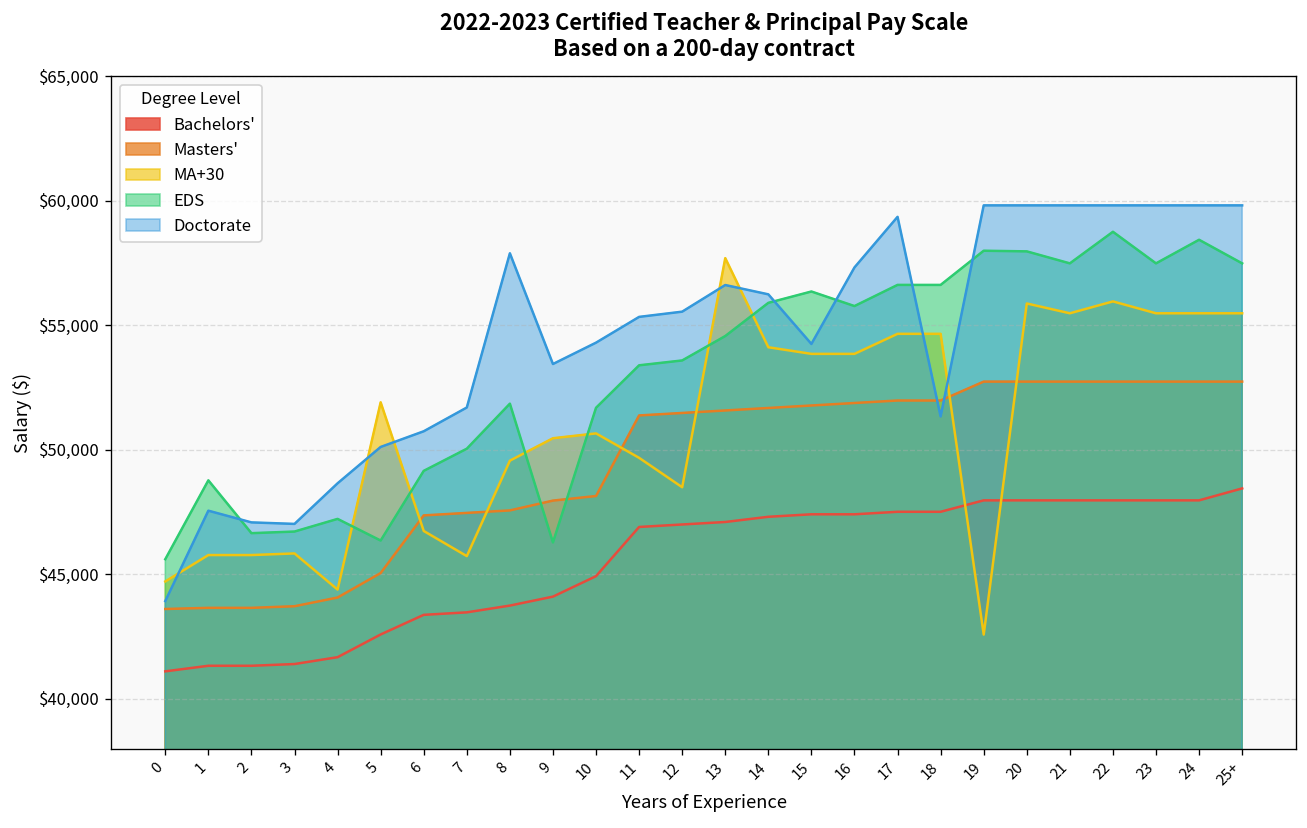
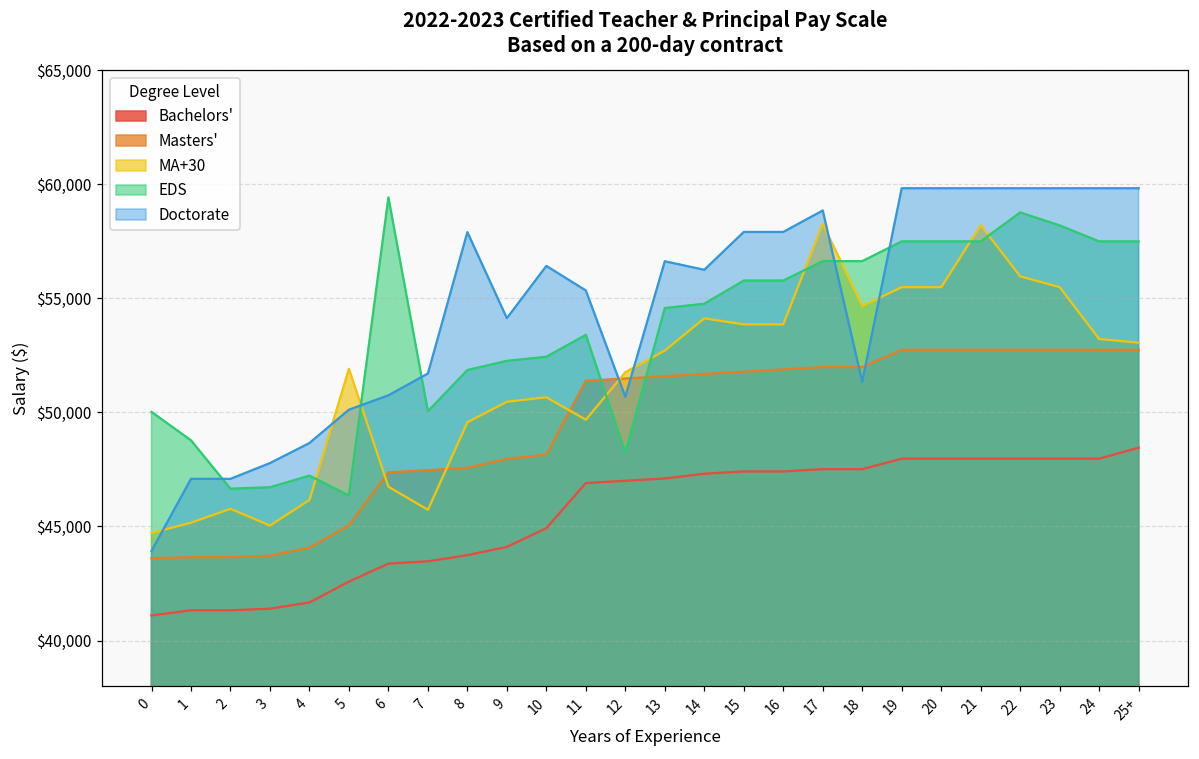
  {
    "MA+30": {
      "0": "$44,700",
-     "1": "$45,800",
+     "1": "$45,200",
      "2": "$45,800",
-     "3": "$45,800",
-     "4": "$44,400",
+     "3": "$45,000",
+     "4": "$46,200",
      "5": "$51,900",
      "6": "$46,700",
      "7": "$45,700",
      "8": "$49,600",
      "9": "$50,500",
      "10": "$50,700",
      "11": "$49,700",
-     "12": "$48,500",
-     "13": "$57,700",
+     "12": "$51,800",
+     "13": "$52,700",
      "14": "$54,100",
      "15": "$53,900",
      "16": "$53,900",
-     "17": "$54,700",
+     "17": "$58,300",
      "18": "$54,700",
-     "19": "$42,600",
-     "20": "$55,900",
-     "21": "$55,500",
+     "19": "$55,500",
+     "20": "$55,500",
+     "21": "$58,200",
      "22": "$56,000",
      "23": "$55,500",
-     "24": "$55,500",
-     "25+": "$55,500"
+     "24": "$53,200",
+     "25+": "$53,100"
    },
    "EDS": {
-     "0": "$45,600",
+     "0": "$50,000",
      "1": "$48,800",
      "2": "$46,700",
      "3": "$46,700",
      "4": "$47,200",
      "5": "$46,400",
-     "6": "$49,200",
+     "6": "$59,400",
      "7": "$50,000",
      "8": "$51,900",
-     "9": "$46,300",
-     "10": "$51,700",
+     "9": "$52,300",
+     "10": "$52,400",
      "11": "$53,400",
-     "12": "$53,600",
+     "12": "$48,200",
      "13": "$54,600",
-     "14": "$55,900",
-     "15": "$56,400",
+     "14": "$54,800",
+     "15": "$55,800",
      "16": "$55,800",
      "17": "$56,600",
      "18": "$56,600",
-     "19": "$58,000",
-     "20": "$58,000",
+     "19": "$57,500",
+     "20": "$57,500",
      "21": "$57,500",
      "22": "$58,800",
-     "23": "$57,500",
-     "24": "$58,400",
+     "23": "$58,200",
+     "24": "$57,500",
      "25+": "$57,500"
    },
    "Doctorate": {
      "0": "$43,900",
-     "1": "$47,600",
+     "1": "$47,100",
      "2": "$47,100",
-     "3": "$47,000",
+     "3": "$47,800",
      "4": "$48,700",
      "5": "$50,100",
      "6": "$50,700",
      "7": "$51,700",
      "8": "$57,900",
-     "9": "$53,400",
-     "10": "$54,300",
+     "9": "$54,100",
+     "10": "$56,400",
      "11": "$55,300",
-     "12": "$55,500",
+     "12": "$50,700",
      "13": "$56,600",
      "14": "$56,200",
-     "15": "$54,300",
-     "16": "$57,300",
-     "17": "$59,400",
+     "15": "$57,900",
+     "16": "$57,900",
+     "17": "$58,800",
      "18": "$51,300",
      "19": "$59,800",
      "20": "$59,800",
      "21": "$59,800",
      "22": "$59,800",
      "23": "$59,800",
      "24": "$59,800",
      "25+": "$59,800"
    }
  }
